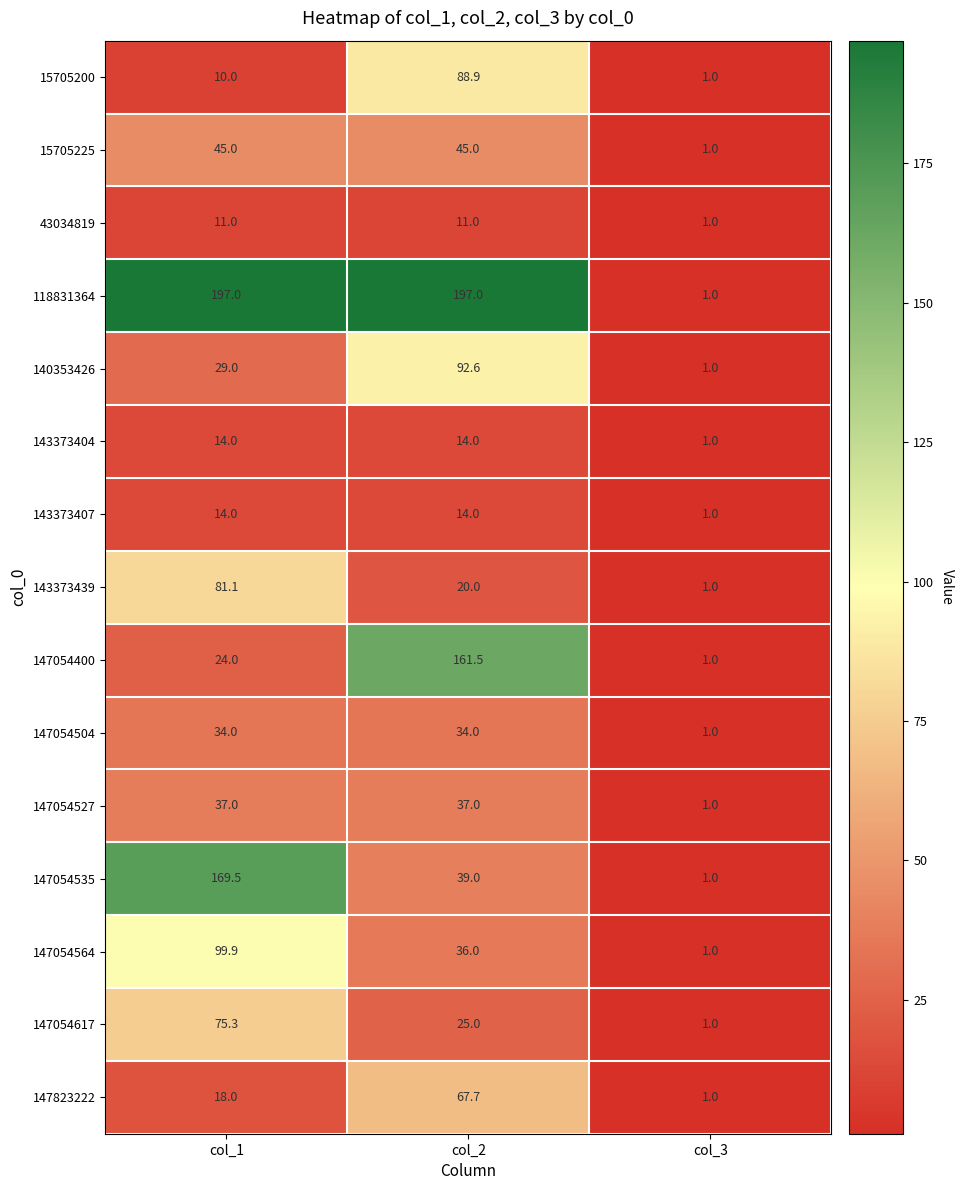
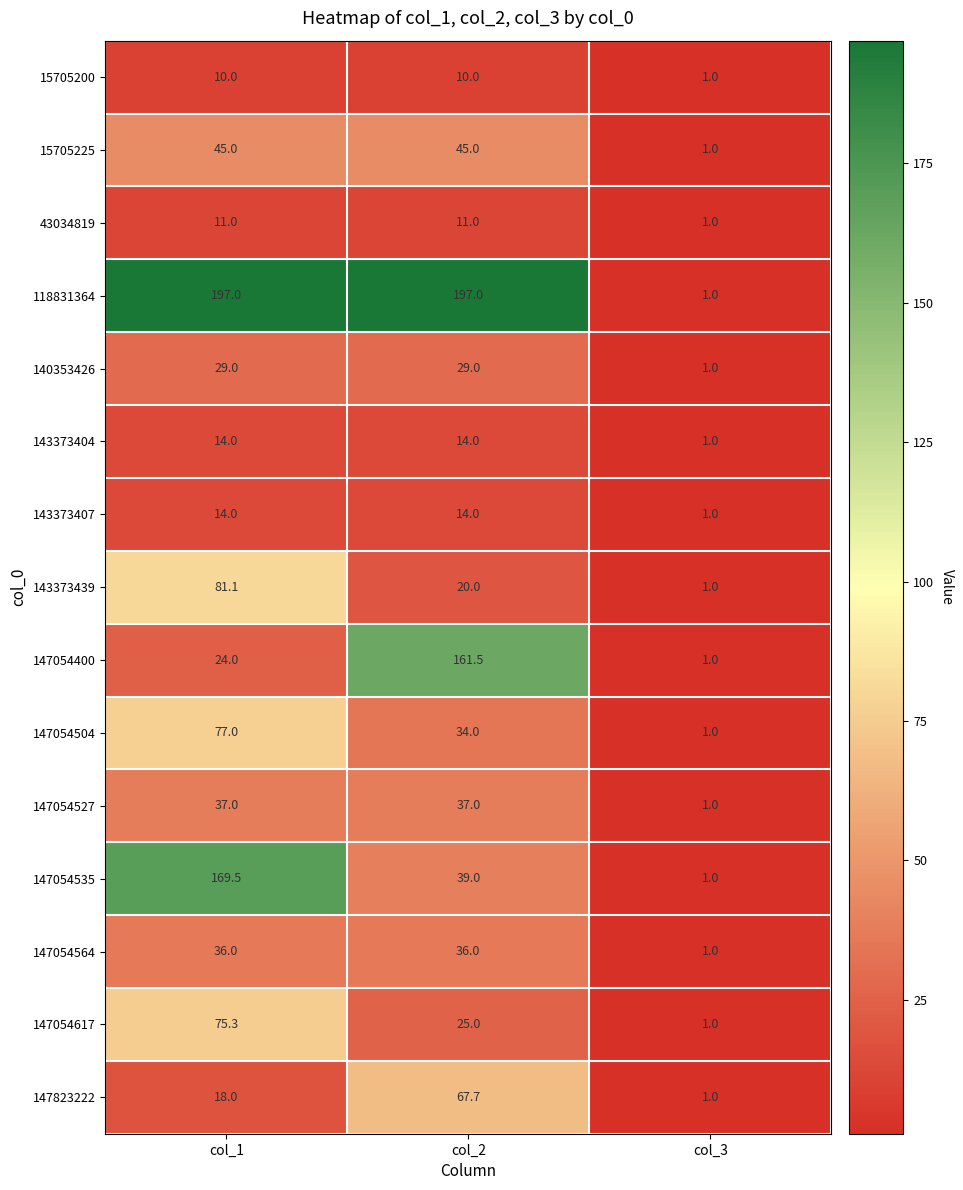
  {
    "15705200": {
      "col_1": 10.0,
-     "col_2": 88.9,
+     "col_2": 10.0,
      "col_3": 1.0
    },
    "15705225": {
      "col_1": 45.0,
      "col_2": 45.0,
      "col_3": 1.0
    },
    "43034819": {
      "col_1": 11.0,
      "col_2": 11.0,
      "col_3": 1.0
    },
    "118831364": {
      "col_1": 197.0,
      "col_2": 197.0,
      "col_3": 1.0
    },
    "140353426": {
      "col_1": 29.0,
-     "col_2": 92.6,
+     "col_2": 29.0,
      "col_3": 1.0
    },
    "143373404": {
      "col_1": 14.0,
      "col_2": 14.0,
      "col_3": 1.0
    },
    "143373407": {
      "col_1": 14.0,
      "col_2": 14.0,
      "col_3": 1.0
    },
    "143373439": {
      "col_1": 81.1,
      "col_2": 20.0,
      "col_3": 1.0
    },
    "147054400": {
      "col_1": 24.0,
      "col_2": 161.5,
      "col_3": 1.0
    },
    "147054504": {
-     "col_1": 34.0,
+     "col_1": 77.0,
      "col_2": 34.0,
      "col_3": 1.0
    },
    "147054527": {
      "col_1": 37.0,
      "col_2": 37.0,
      "col_3": 1.0
    },
    "147054535": {
      "col_1": 169.5,
      "col_2": 39.0,
      "col_3": 1.0
    },
    "147054564": {
-     "col_1": 99.9,
+     "col_1": 36.0,
      "col_2": 36.0,
      "col_3": 1.0
    },
    "147054617": {
      "col_1": 75.3,
      "col_2": 25.0,
      "col_3": 1.0
    },
    "147823222": {
      "col_1": 18.0,
      "col_2": 67.7,
      "col_3": 1.0
    }
  }
